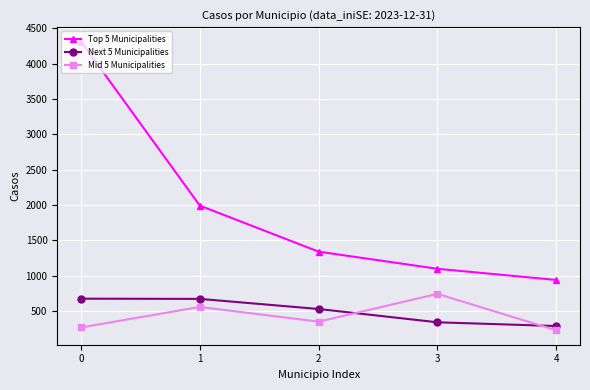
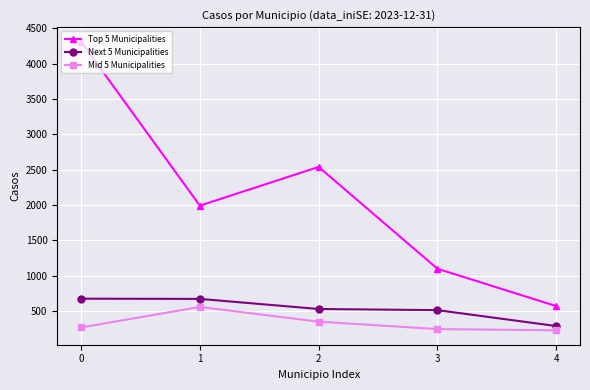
  {
    "Top 5 Municipalities": {
      "1": 2000,
-     "2": 1300,
+     "2": 2500,
      "3": 1100,
-     "4": 900
+     "4": 600
    },
    "Next 5 Municipalities": {
      "0": 700,
      "1": 700,
      "2": 500,
-     "3": 300,
+     "3": 500,
      "4": 300
    },
    "Mid 5 Municipalities": {
      "0": 300,
      "1": 600,
      "2": 400,
-     "3": 700,
+     "3": 200,
      "4": 200
    }
  }
